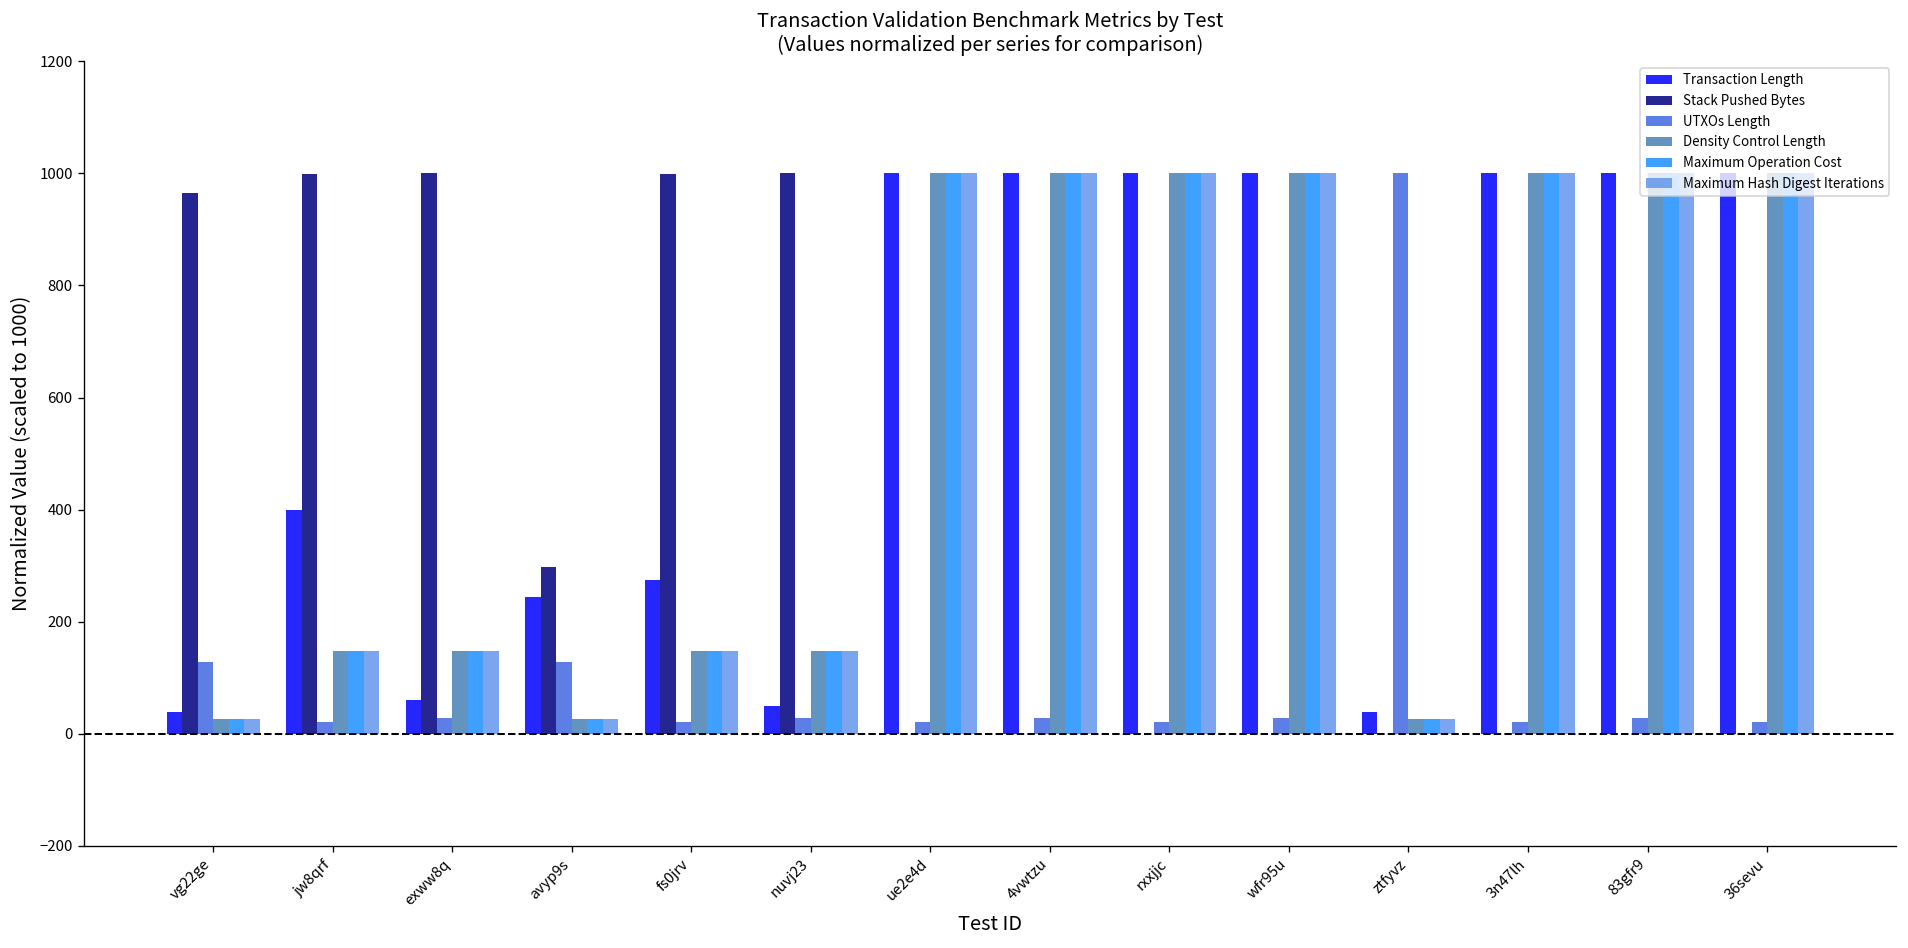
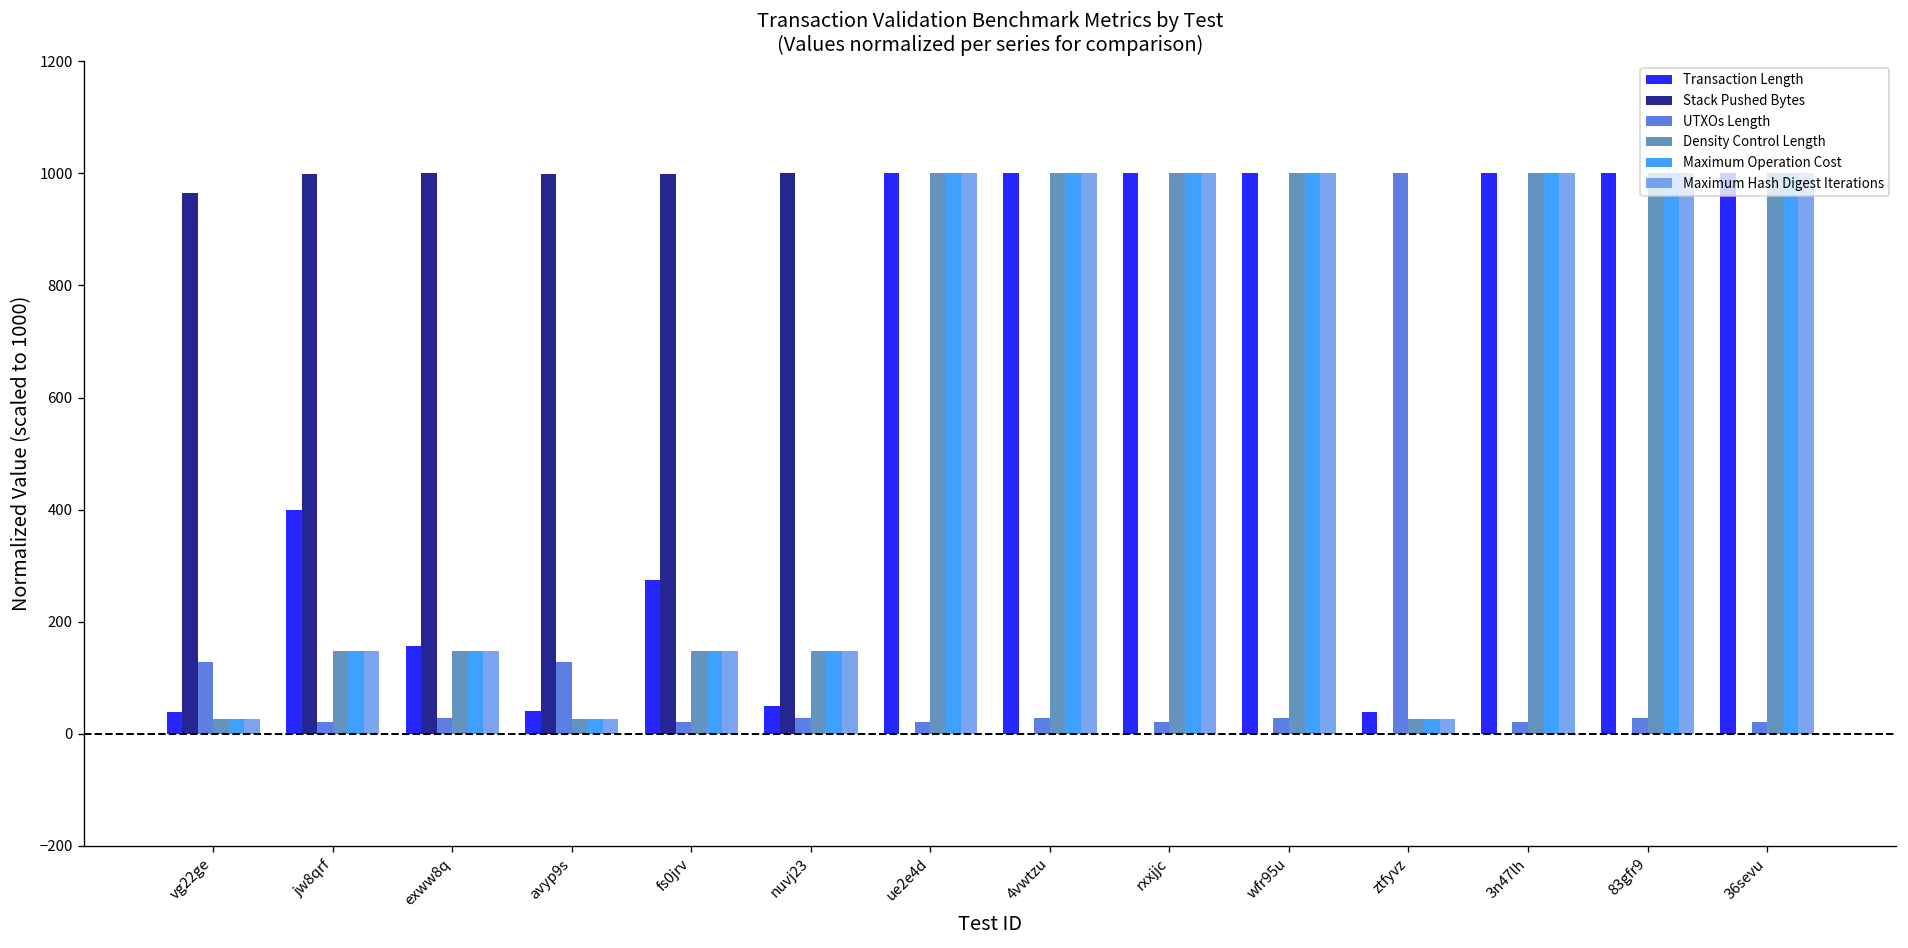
  {
    "Transaction Length": {
      "vg22ge": 40,
      "jw8qrf": 400,
-     "exww8q": 60,
-     "avyp9s": 240,
+     "exww8q": 160,
+     "avyp9s": 40,
      "fs0jrv": 270,
      "nuvj23": 50,
      "ue2e4d": 1000,
      "4vwtzu": 1000,
      "rxxjjc": 1000,
      "wfr95u": 1000,
      "ztfyvz": 40,
      "3n47lh": 1000,
      "83gfr9": 1000
    },
    "Stack Pushed Bytes": {
      "vg22ge": 970,
      "jw8qrf": 1000,
      "exww8q": 1000,
-     "avyp9s": 300,
+     "avyp9s": 1000,
      "fs0jrv": 1000,
      "nuvj23": 1000
    },
    "Maximum Operation Cost": {
      "vg22ge": 30,
      "jw8qrf": 150,
      "exww8q": 150,
      "avyp9s": 30,
      "fs0jrv": 150,
      "nuvj23": 150,
      "ue2e4d": 1000,
      "4vwtzu": 1000,
      "rxxjjc": 1000,
      "wfr95u": 1000,
      "ztfyvz": 30,
      "3n47lh": 1000
    }
  }
